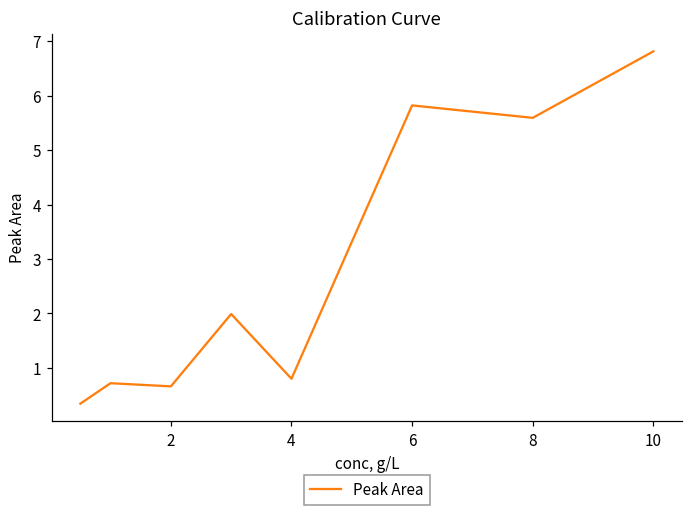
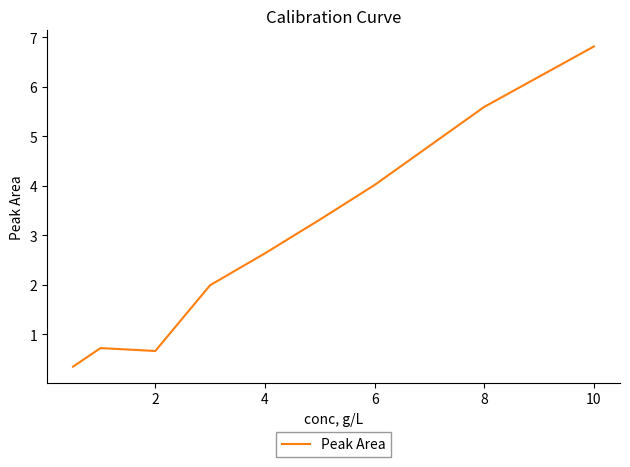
  {
    "2": 0.7,
-   "4": 0.8,
-   "6": 5.8,
+   "4": 2.6,
+   "6": 4.0,
    "8": 5.6,
    "10": 6.8
  }
